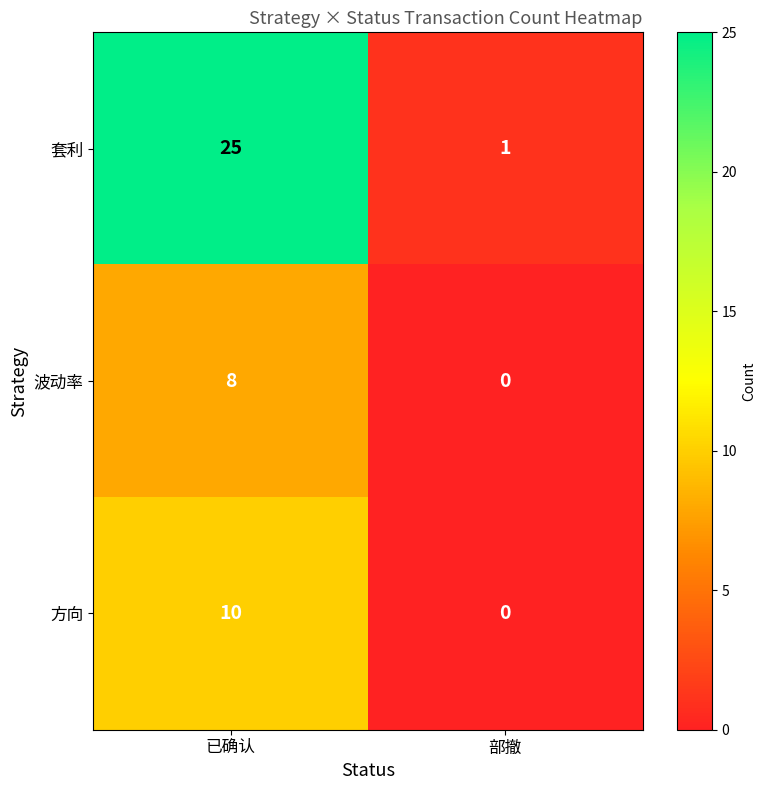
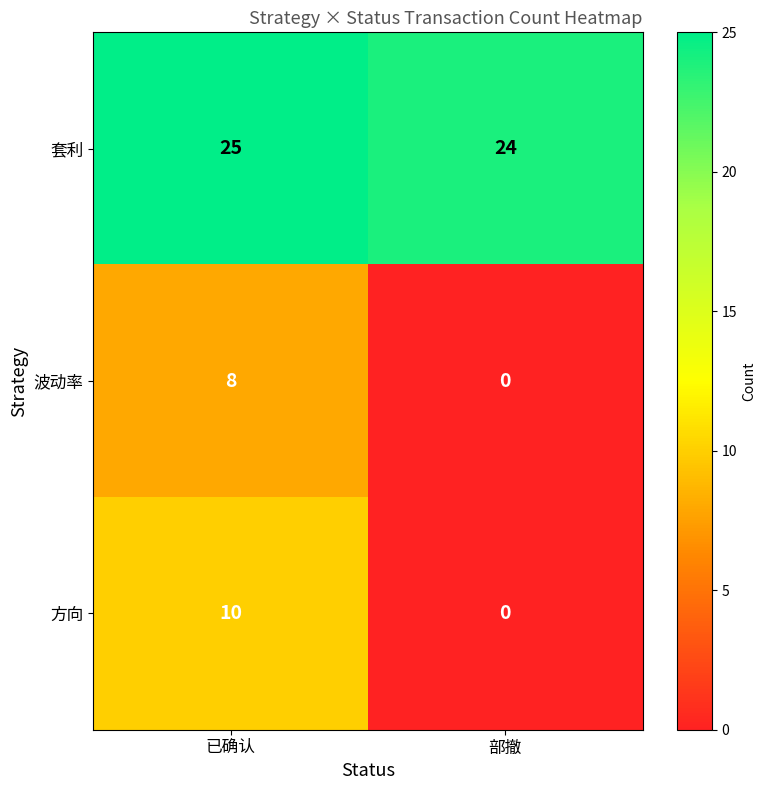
  {
    "套利": {
      "已确认": 25,
-     "部撤": 1
+     "部撤": 24
    },
    "波动率": {
      "已确认": 8,
      "部撤": 0
    },
    "方向": {
      "已确认": 10,
      "部撤": 0
    }
  }
